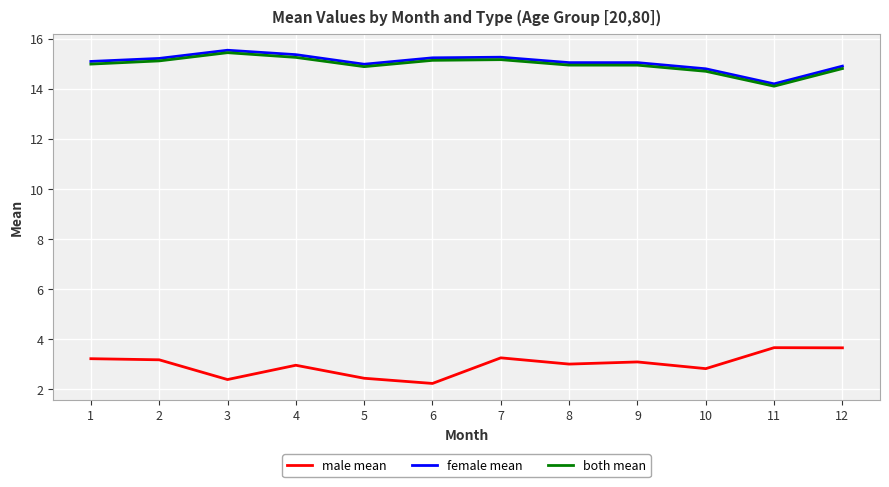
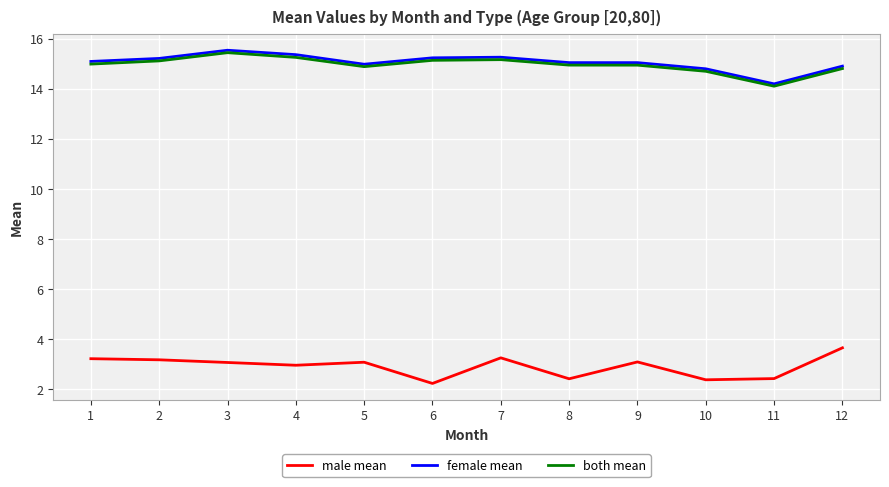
  {
    "male mean": {
      "1": 3.2,
      "2": 3.2,
-     "3": 2.4,
+     "3": 3.1,
      "4": 3.0,
-     "5": 2.4,
+     "5": 3.1,
      "6": 2.2,
      "7": 3.3,
-     "8": 3.0,
+     "8": 2.4,
      "9": 3.1,
-     "10": 2.8,
-     "11": 3.7,
+     "10": 2.4,
+     "11": 2.4,
      "12": 3.7
    },
    "female mean": {
      "1": 15.1,
      "4": 15.4
    },
    "both mean": {
      "1": 15.0,
      "4": 15.3
    }
  }
